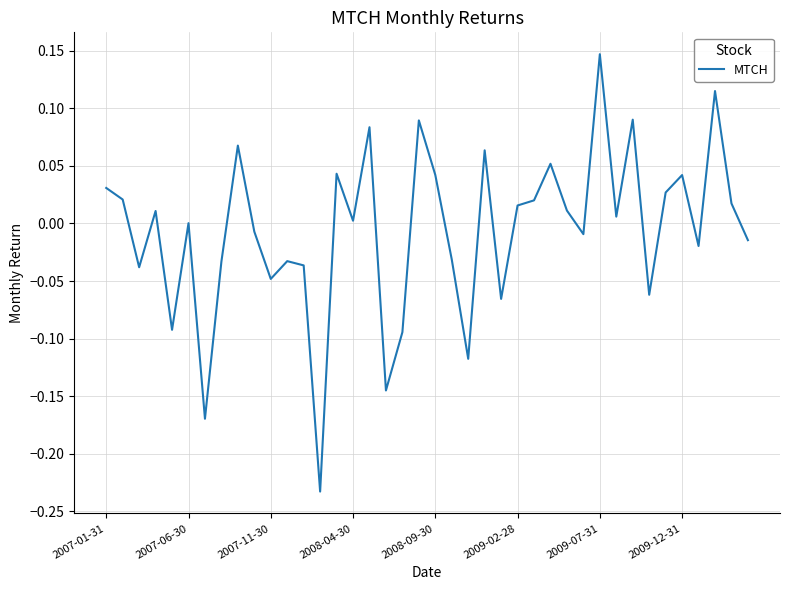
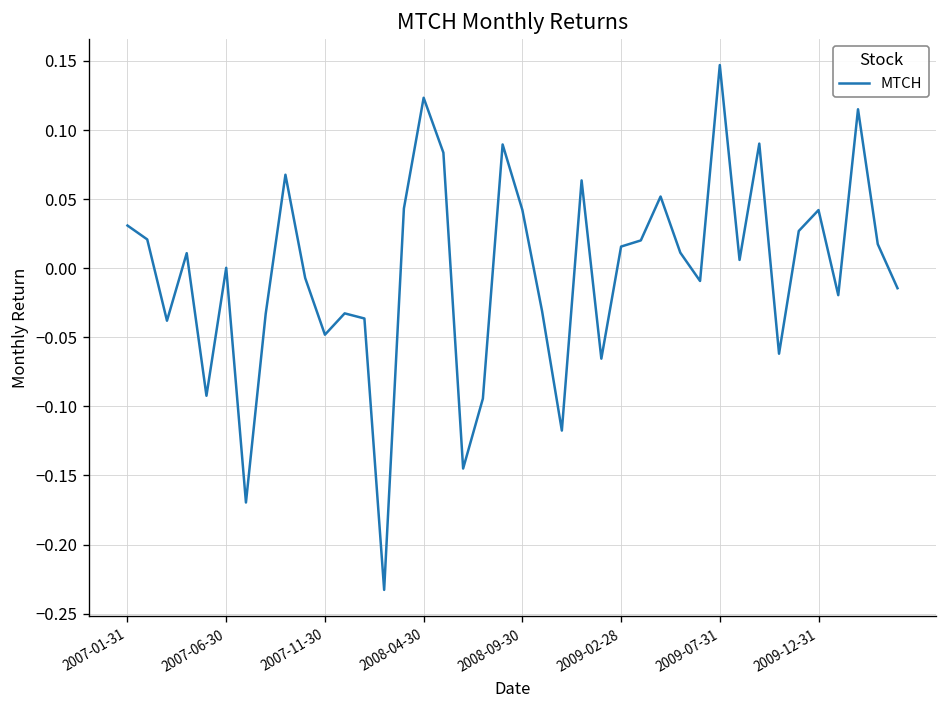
  {
    "2007-01-31": 0.031,
    "2007-06-30": 0.000,
    "2007-11-30": -0.048,
-   "2008-04-30": 0.002,
+   "2008-04-30": 0.123,
    "2008-09-30": 0.042,
    "2009-02-28": 0.016,
    "2009-07-31": 0.147,
    "2009-12-31": 0.042
  }
